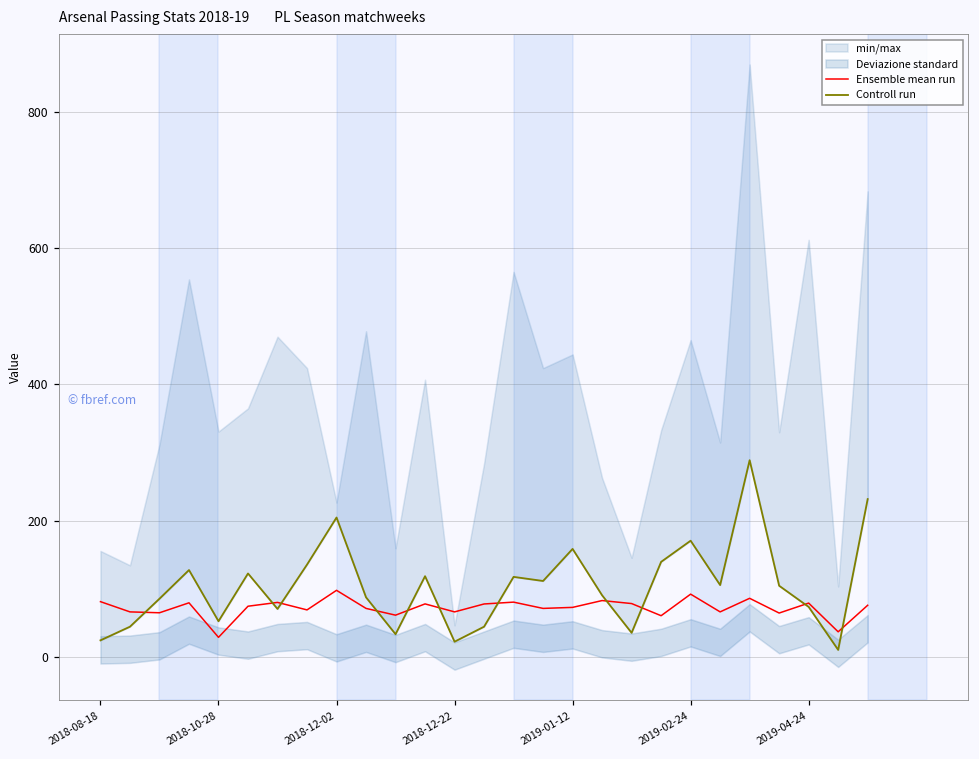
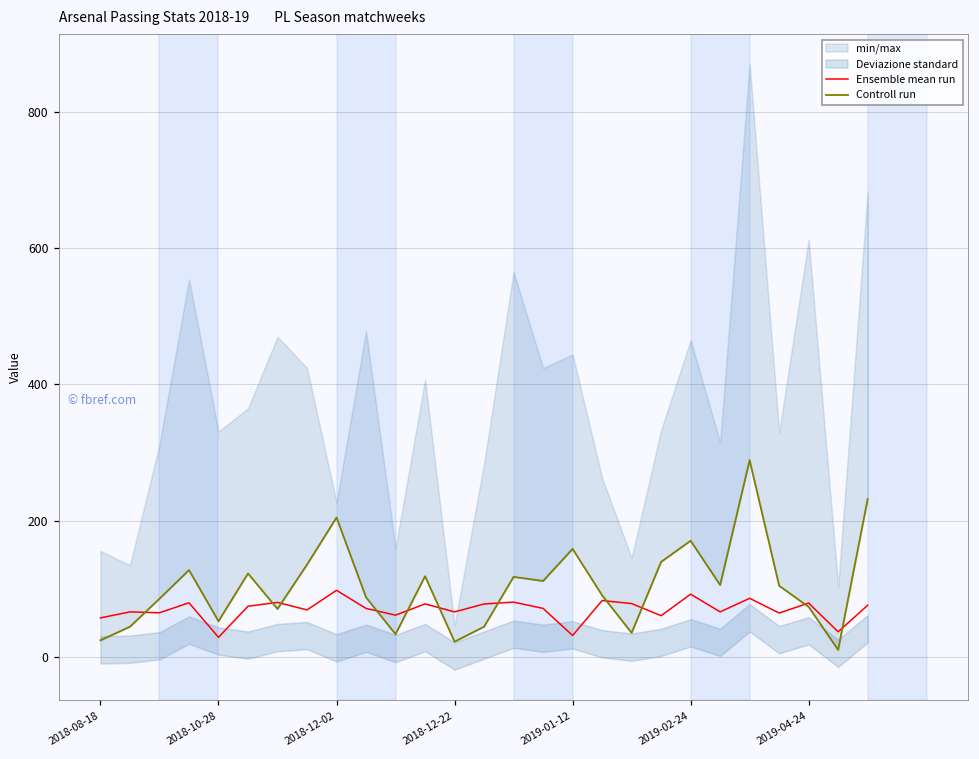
  {
    "Ensemble mean run": {
-     "2018-08-18": 80,
+     "2018-08-18": 60,
      "2018-10-28": 30,
      "2018-12-02": 100,
      "2018-12-22": 70,
-     "2019-01-12": 70,
+     "2019-01-12": 30,
      "2019-02-24": 90,
      "2019-04-24": 80
    },
    "Controll run": {
      "2018-08-18": 30,
      "2018-10-28": 50,
      "2018-12-02": 210,
      "2019-01-12": 160,
      "2019-02-24": 170,
      "2019-04-24": 70
    }
  }
